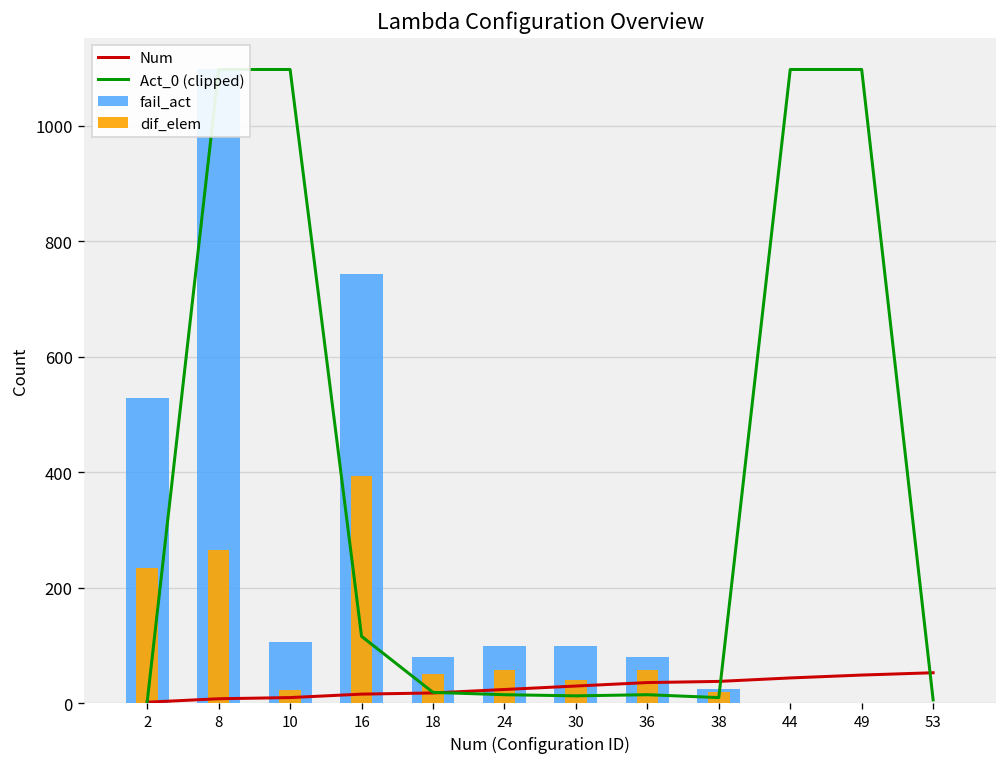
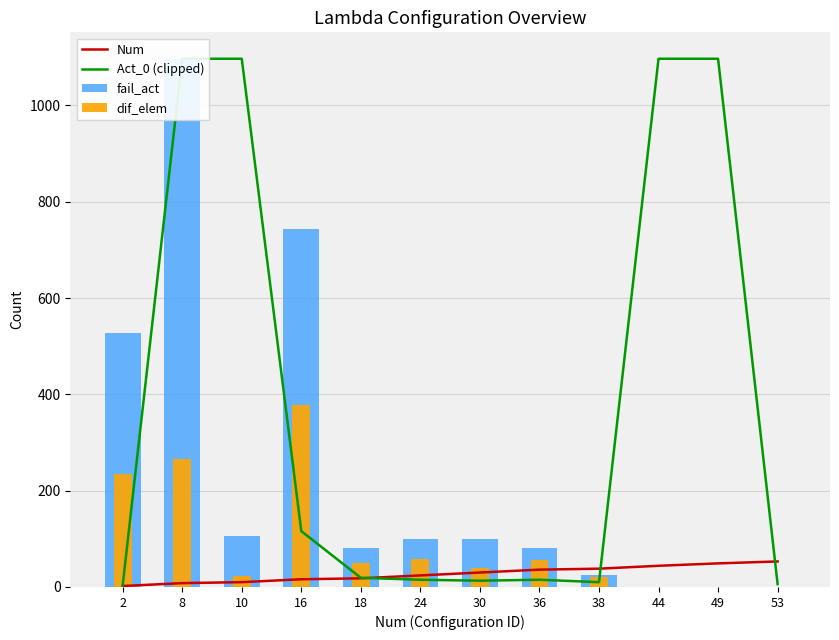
  {
    "fail_act": {
      "2": 530,
      "10": 110,
      "16": 740,
      "18": 80,
      "24": 100,
      "30": 100,
      "36": 80,
      "38": 20,
      "44": 0,
      "49": 0,
      "53": 0
    },
    "Num": {
      "8": 10,
      "10": 10,
      "16": 20,
      "24": 20,
      "30": 30,
      "36": 40,
      "38": 40,
      "44": 40,
      "49": 50,
      "53": 50
    },
    "Act_0 (clipped)": {
      "10": 1100,
      "16": 120,
      "24": 20,
      "30": 10,
      "36": 20,
      "38": 10,
      "44": 1100,
      "49": 1100,
      "53": 10
    },
    "dif_elem": {
-     "16": 390,
+     "16": 380,
      "38": 20,
      "44": 0,
      "49": 0,
      "53": 0
    }
  }
